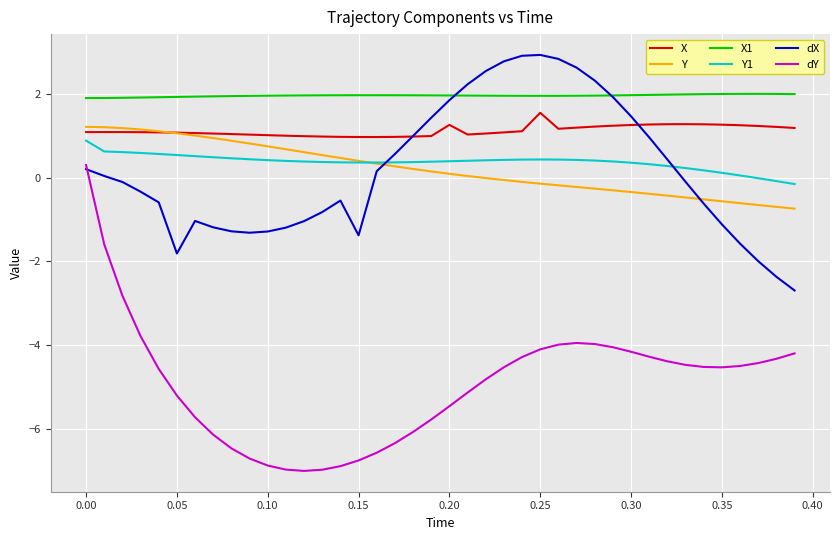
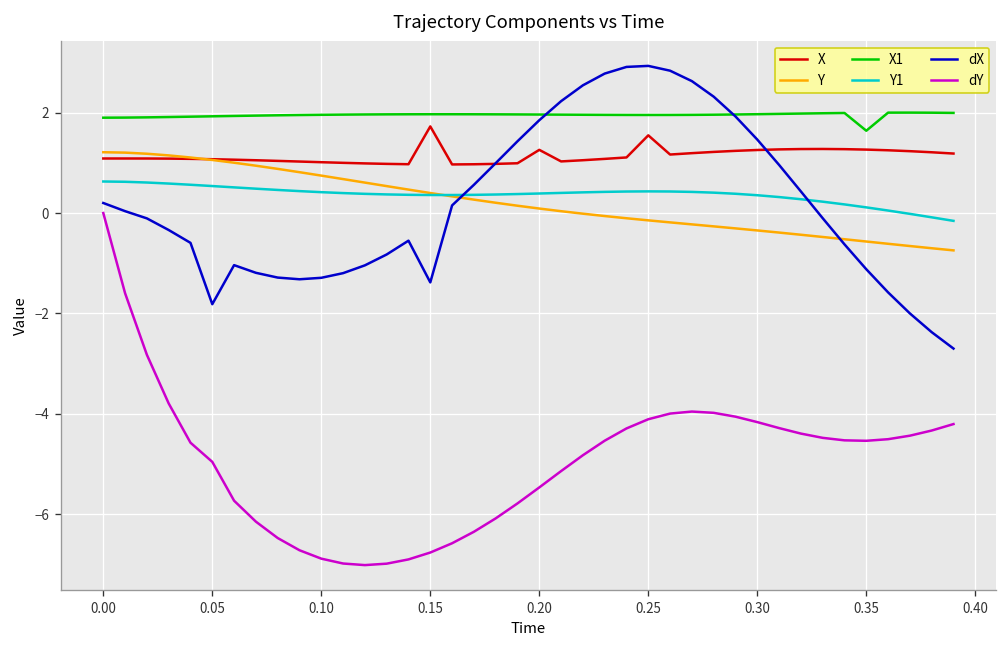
  {
    "X": {
      "0.00": 1.1,
      "0.10": 1.0,
-     "0.15": 1.0,
+     "0.15": 1.7,
      "0.20": 1.3,
      "0.25": 1.5,
      "0.30": 1.3,
      "0.35": 1.3
    },
    "Y": {
      "0.00": 1.2,
      "0.10": 0.7,
      "0.20": 0.1,
      "0.25": -0.1,
      "0.30": -0.3,
      "0.35": -0.6
    },
    "X1": {
      "0.00": 1.9,
      "0.05": 1.9,
      "0.10": 2.0,
      "0.15": 2.0,
      "0.20": 2.0,
      "0.25": 2.0,
      "0.30": 2.0,
-     "0.35": 2.0
+     "0.35": 1.6
    },
    "Y1": {
-     "0.00": 0.9,
+     "0.00": 0.6,
      "0.05": 0.5,
      "0.10": 0.4,
      "0.20": 0.4,
      "0.25": 0.4,
      "0.30": 0.4,
      "0.35": 0.1
    },
    "dX": {
      "0.00": 0.2,
      "0.05": -1.8,
      "0.10": -1.3,
      "0.15": -1.4,
      "0.20": 1.8,
      "0.25": 2.9,
      "0.30": 1.5,
      "0.35": -1.1
    },
    "dY": {
-     "0.00": 0.3,
-     "0.05": -5.2,
+     "0.00": 0.0,
+     "0.05": -5.0,
      "0.10": -6.9,
      "0.15": -6.8,
      "0.20": -5.5,
      "0.25": -4.1,
      "0.30": -4.2,
      "0.35": -4.5
    }
  }
